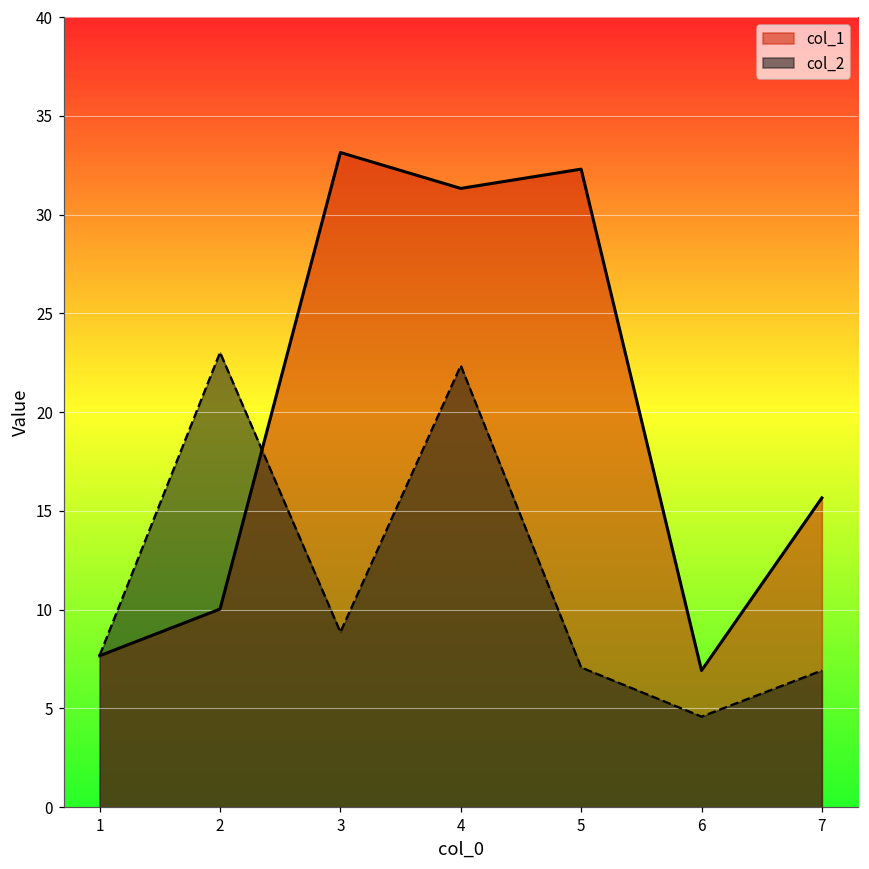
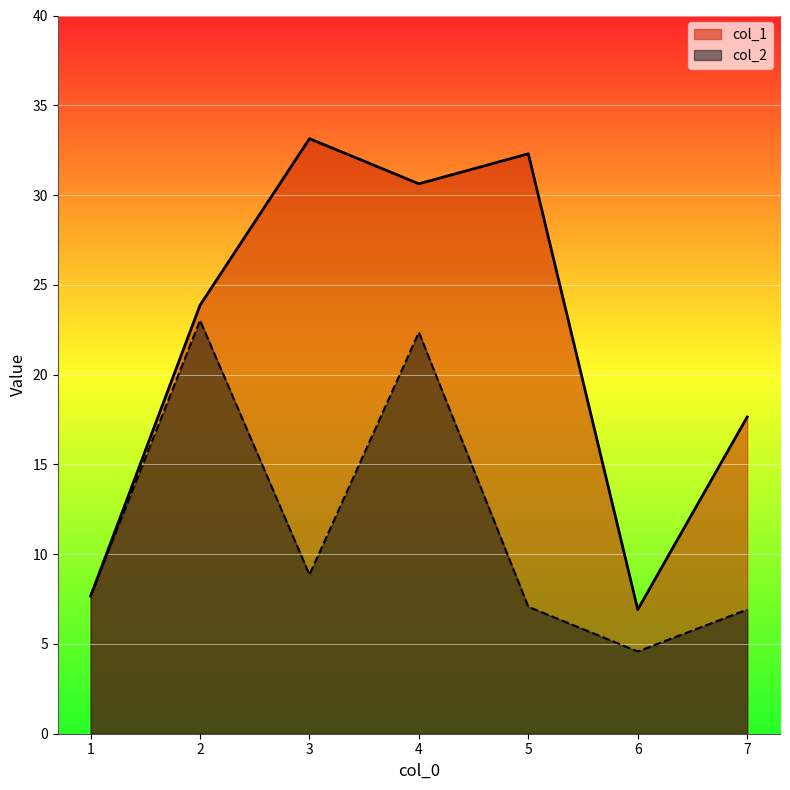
  {
    "col_1": {
-     "2": 10.0,
+     "2": 23.9,
      "3": 33.1,
-     "4": 31.3,
+     "4": 30.6,
      "5": 32.3,
      "6": 6.9,
-     "7": 15.7
+     "7": 17.6
    },
    "col_2": {
      "2": 23.0,
      "3": 8.9,
      "4": 22.4,
      "5": 7.1,
      "6": 4.6,
      "7": 6.9
    }
  }
